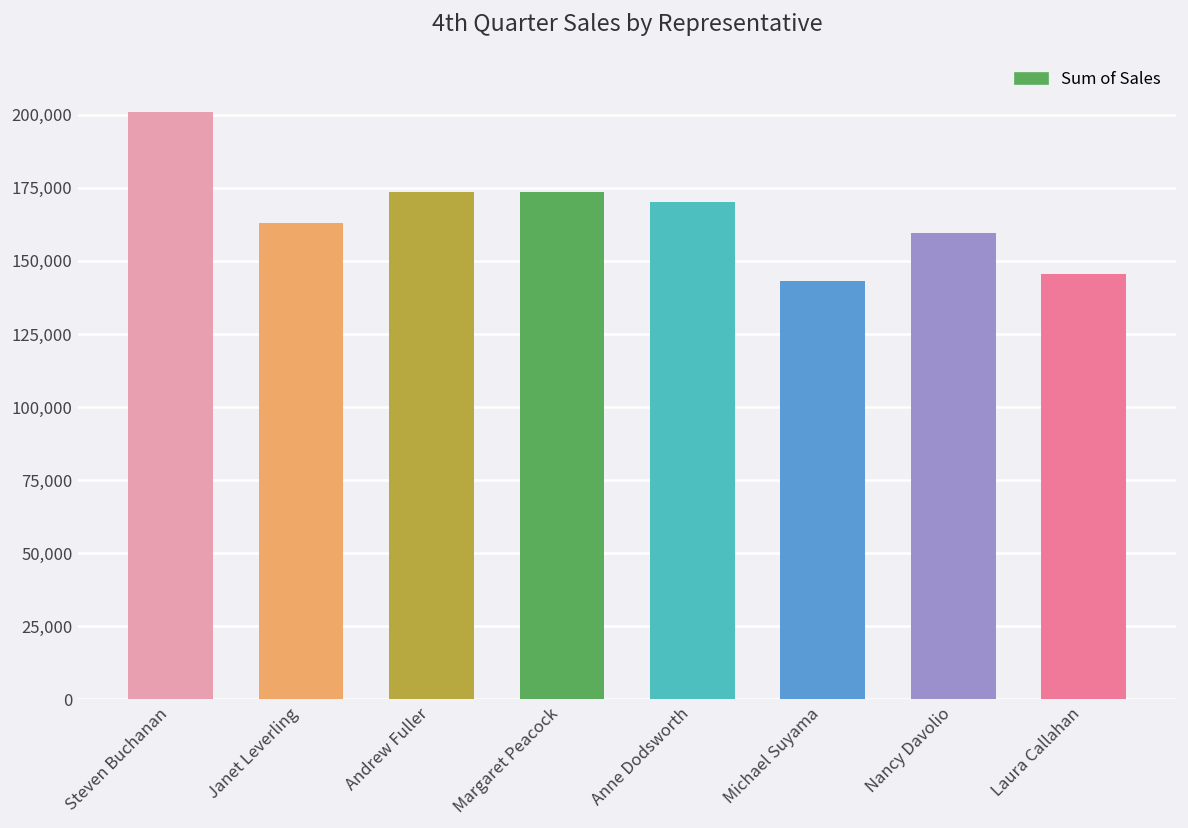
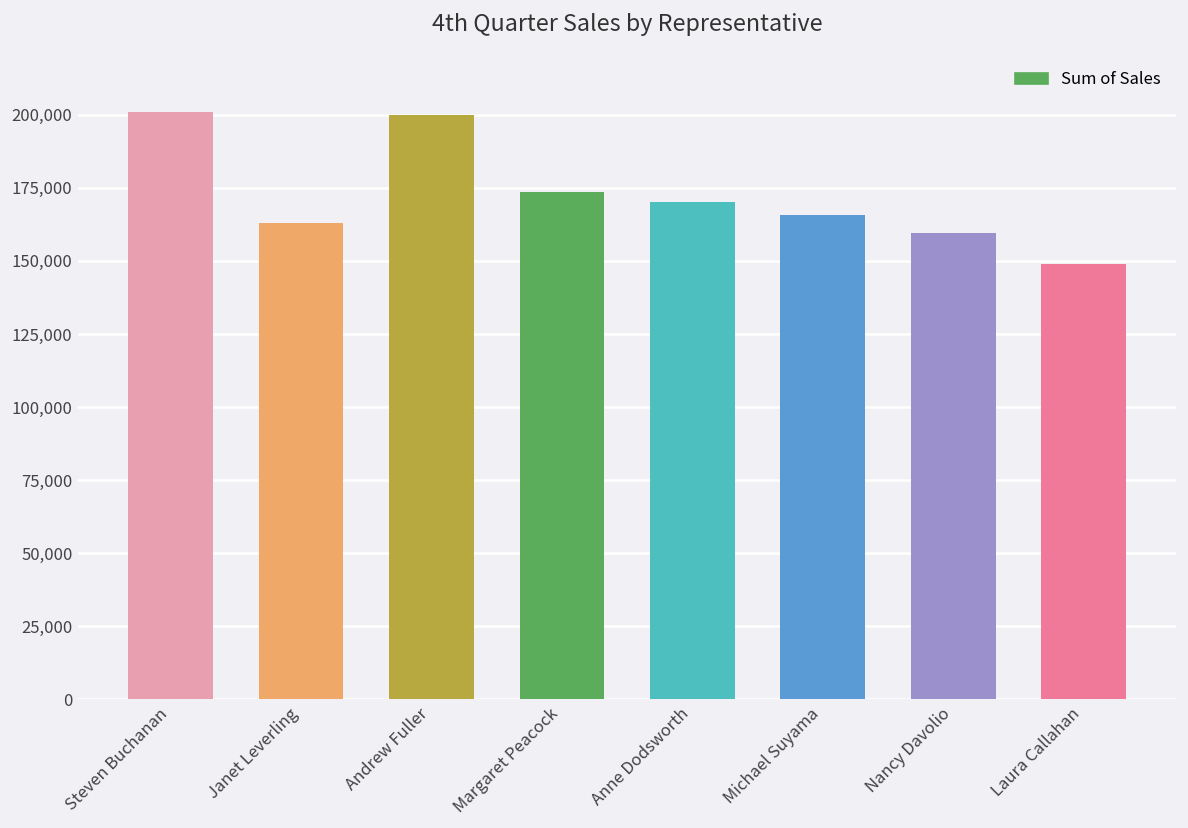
  {
    "Steven Buchanan": "201,000",
    "Janet Leverling": "163,000",
-   "Andrew Fuller": "174,000",
+   "Andrew Fuller": "200,000",
    "Margaret Peacock": "173,000",
    "Anne Dodsworth": "170,000",
-   "Michael Suyama": "143,000",
+   "Michael Suyama": "166,000",
    "Nancy Davolio": "160,000",
-   "Laura Callahan": "145,000"
+   "Laura Callahan": "149,000"
  }
